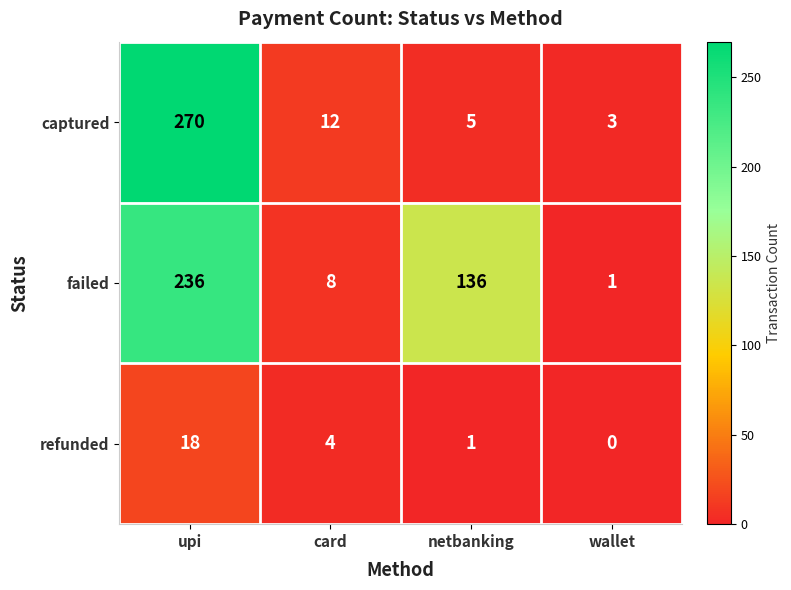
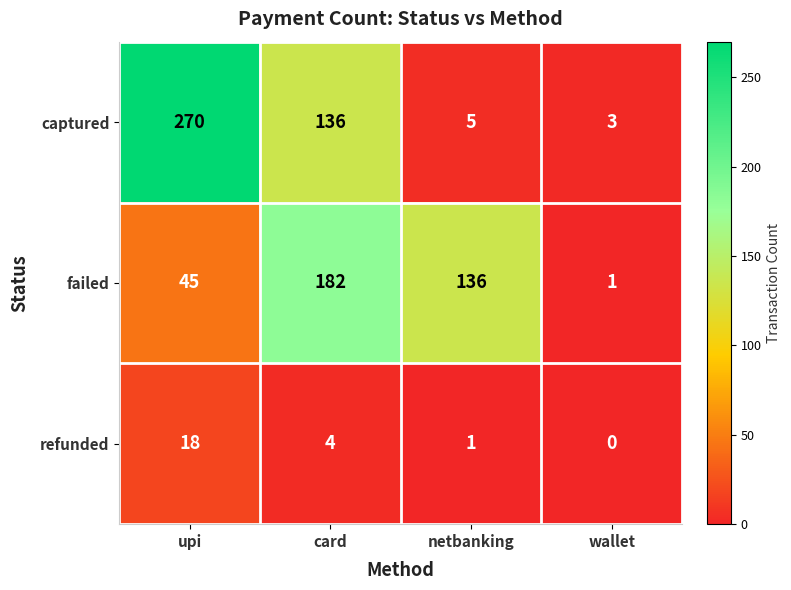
  {
    "captured": {
      "upi": 270,
-     "card": 12,
+     "card": 136,
      "netbanking": 5,
      "wallet": 3
    },
    "failed": {
-     "upi": 236,
-     "card": 8,
+     "upi": 45,
+     "card": 182,
      "netbanking": 136,
      "wallet": 1
    },
    "refunded": {
      "upi": 18,
      "card": 4,
      "netbanking": 1,
      "wallet": 0
    }
  }
